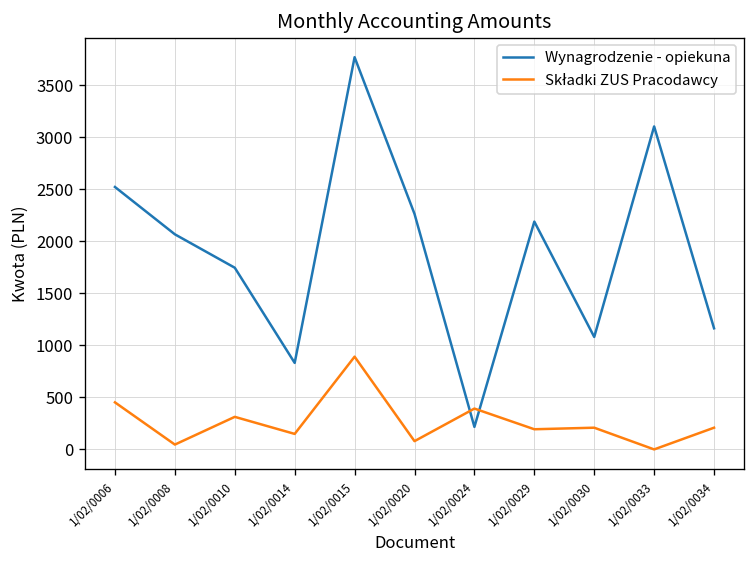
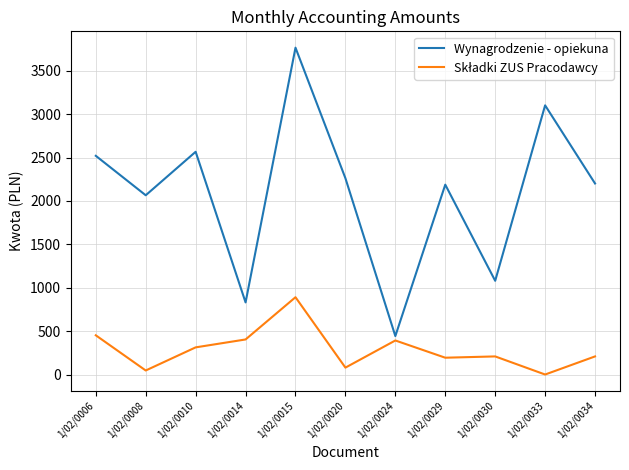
  {
    "Wynagrodzenie - opiekuna": {
      "1/02/0006": 2500,
      "1/02/0008": 2100,
-     "1/02/0010": 1700,
+     "1/02/0010": 2600,
      "1/02/0014": 800,
      "1/02/0015": 3800,
      "1/02/0020": 2300,
-     "1/02/0024": 200,
+     "1/02/0024": 400,
      "1/02/0029": 2200,
      "1/02/0030": 1100,
      "1/02/0033": 3100,
-     "1/02/0034": 1200
+     "1/02/0034": 2200
    },
    "Składki ZUS Pracodawcy": {
      "1/02/0006": 500,
      "1/02/0008": 0,
      "1/02/0010": 300,
-     "1/02/0014": 100,
+     "1/02/0014": 400,
      "1/02/0015": 900,
      "1/02/0020": 100,
      "1/02/0024": 400,
      "1/02/0029": 200,
      "1/02/0030": 200,
      "1/02/0033": 0,
      "1/02/0034": 200
    }
  }
